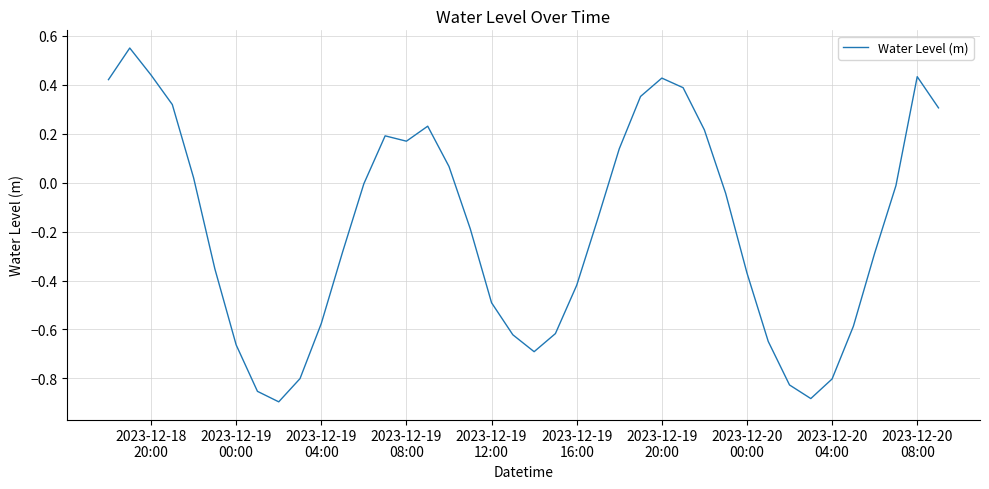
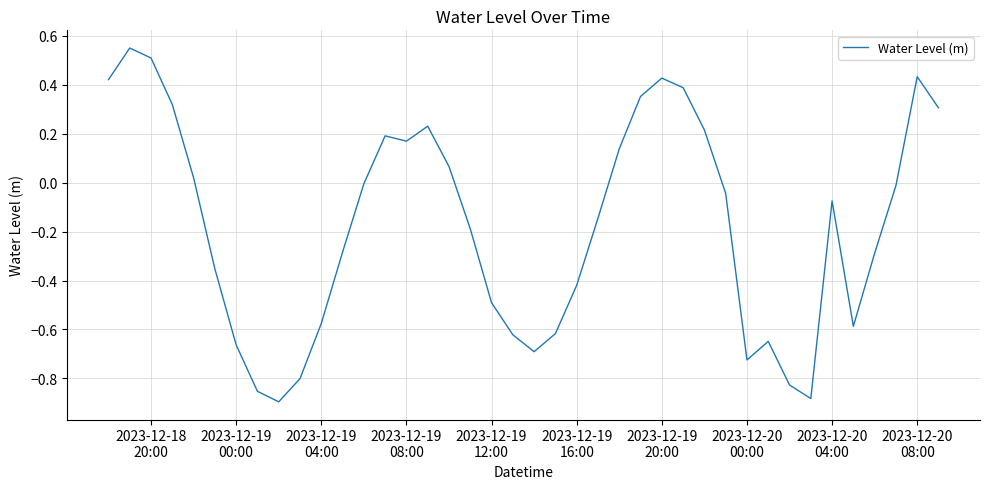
  {
-   "2023-12-18 20:00": 0.44,
+   "2023-12-18 20:00": 0.51,
    "2023-12-19 00:00": -0.66,
    "2023-12-19 04:00": -0.58,
    "2023-12-19 08:00": 0.17,
    "2023-12-19 12:00": -0.49,
    "2023-12-19 16:00": -0.42,
    "2023-12-19 20:00": 0.43,
-   "2023-12-20 00:00": -0.37,
-   "2023-12-20 04:00": -0.80,
+   "2023-12-20 00:00": -0.72,
+   "2023-12-20 04:00": -0.07,
    "2023-12-20 08:00": 0.43
  }
